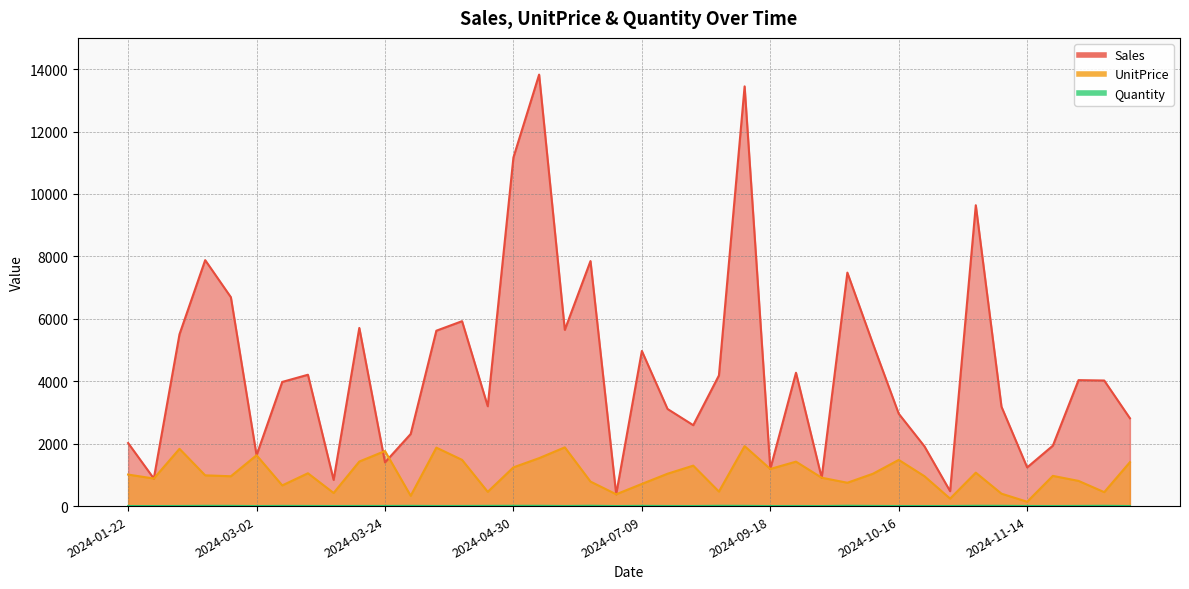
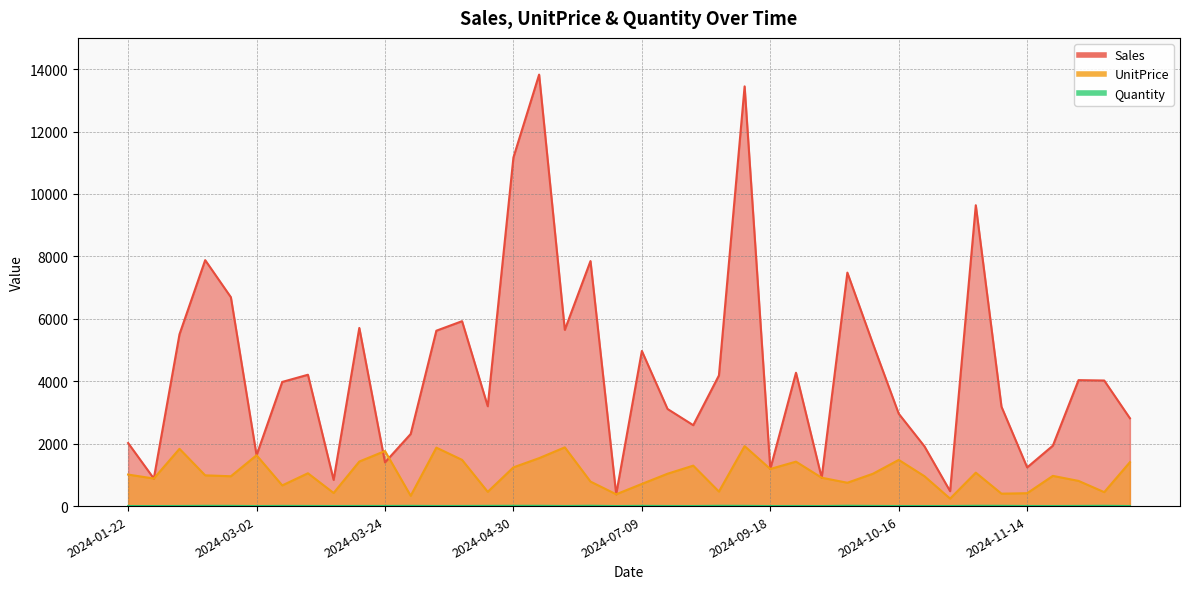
  {
    "Sales": {
      "2024-03-24": 1400,
      "2024-11-14": 1200
    },
    "UnitPrice": {
      "2024-03-24": 1800,
-     "2024-11-14": 100
+     "2024-11-14": 400
    },
    "Quantity": {
      "2024-03-24": 0,
      "2024-11-14": 0
    }
  }
